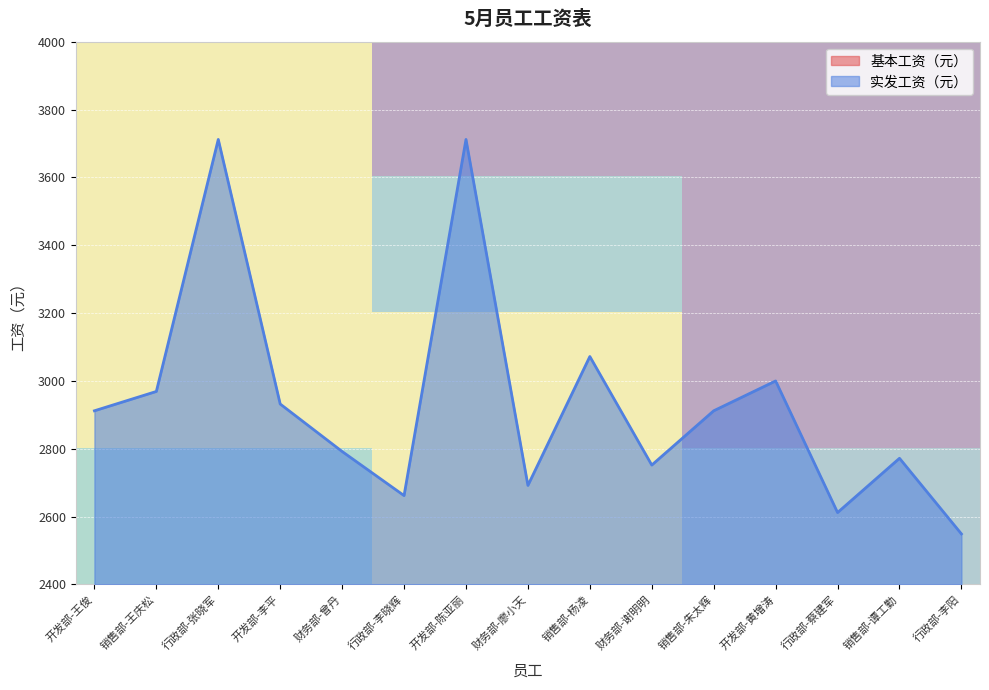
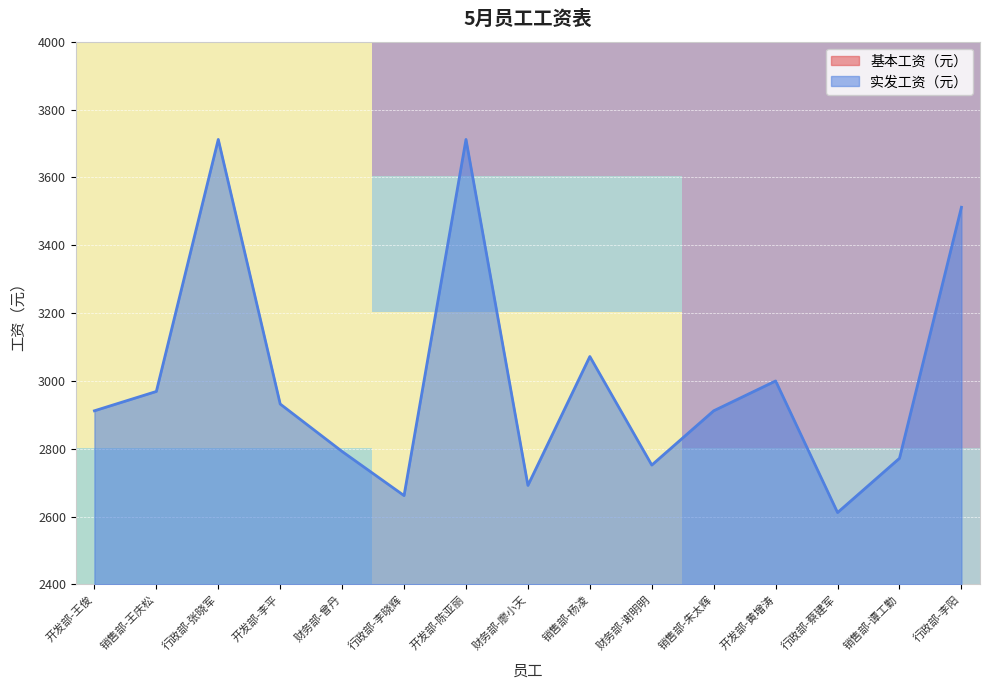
  {
    "实发工资（元）": {
      "开发部-王俊": 2910,
      "销售部-王庆松": 2970,
      "行政部-张晓军": 3710,
      "开发部-李平": 2930,
      "财务部-曾丹": 2790,
      "行政部-李晓辉": 2660,
      "开发部-陈亚丽": 3710,
      "财务部-廖小天": 2690,
      "销售部-杨凌": 3070,
      "财务部-谢明明": 2750,
      "销售部-朱太辉": 2910,
      "开发部-黄增涛": 3000,
      "行政部-蔡建军": 2610,
      "销售部-谭工勤": 2770,
-     "行政部-李阳": 2550
+     "行政部-李阳": 3510
    }
  }
